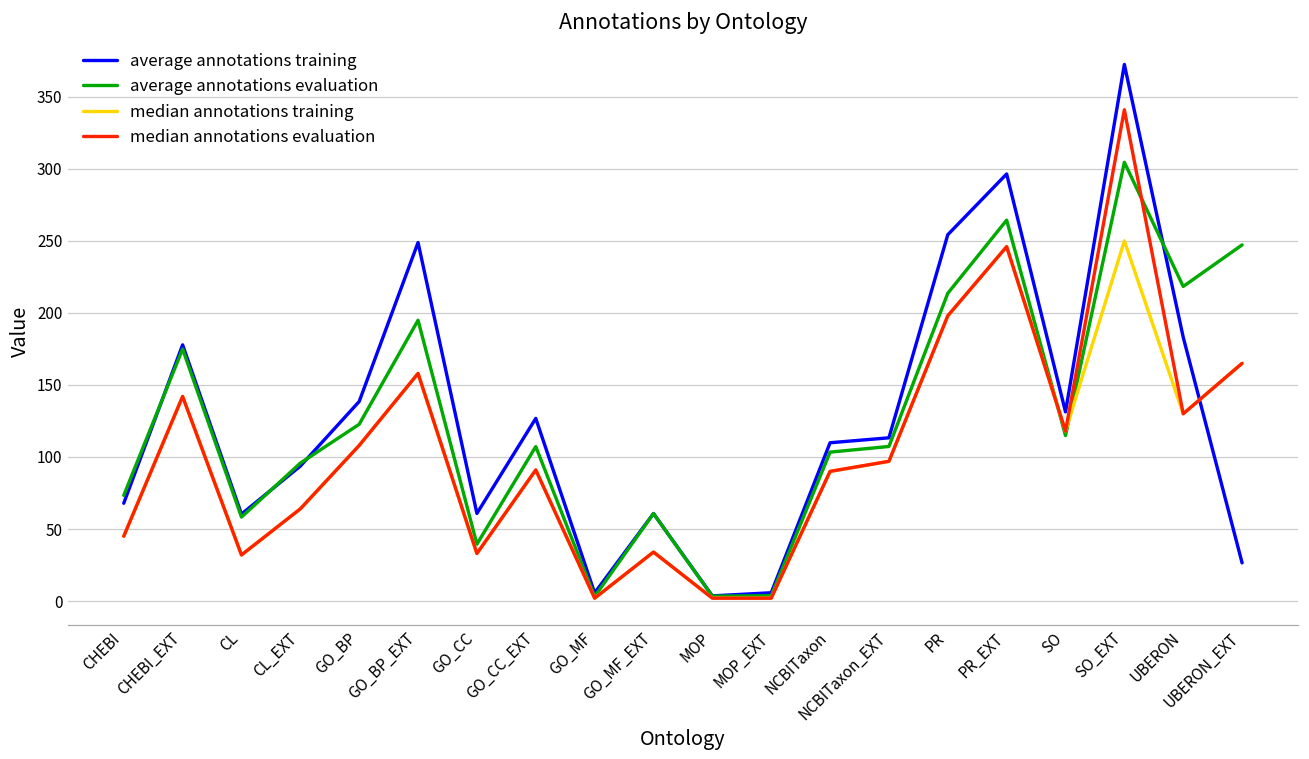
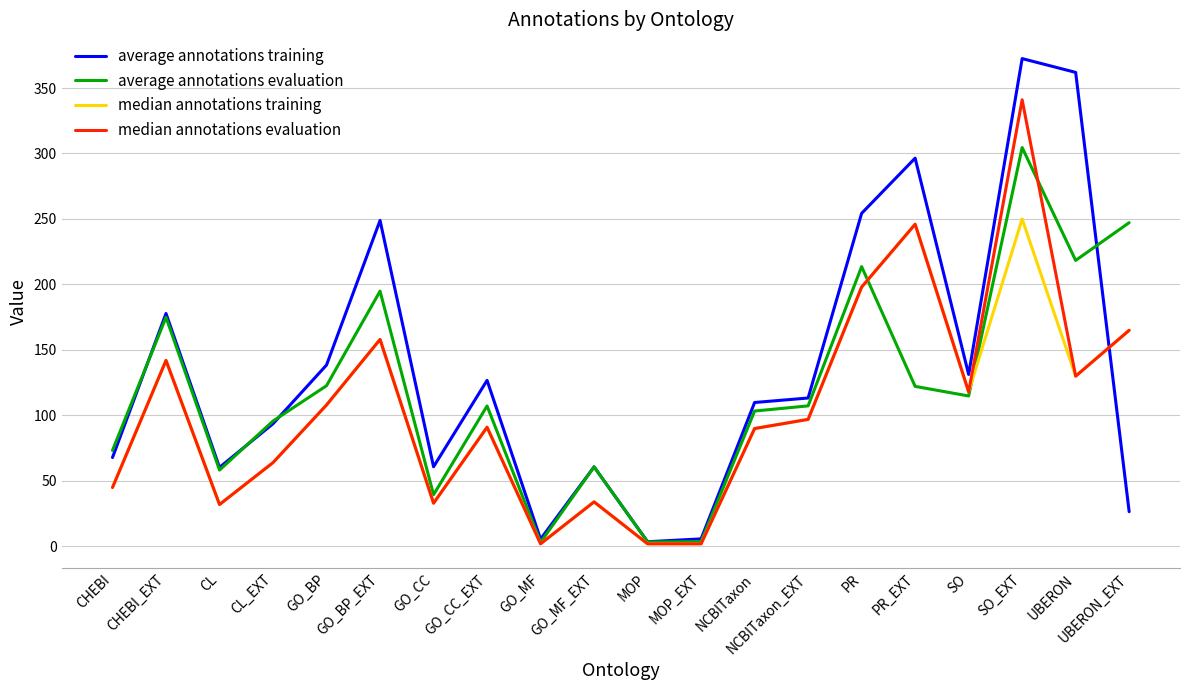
  {
    "average annotations training": {
      "CHEBI": 68,
      "CHEBI_EXT": 178,
      "CL": 60,
      "CL_EXT": 94,
      "GO_BP": 139,
      "GO_BP_EXT": 249,
      "GO_CC": 61,
      "GO_CC_EXT": 127,
      "GO_MF": 6,
      "MOP_EXT": 6,
      "NCBITaxon": 110,
      "NCBITaxon_EXT": 113,
      "PR": 254,
      "PR_EXT": 296,
      "SO": 131,
      "SO_EXT": 372,
-     "UBERON": 183,
+     "UBERON": 362,
      "UBERON_EXT": 27
    },
    "average annotations evaluation": {
      "CHEBI": 73,
      "CHEBI_EXT": 175,
      "CL": 58,
      "CL_EXT": 96,
      "GO_BP": 123,
      "GO_BP_EXT": 195,
      "GO_CC": 39,
      "GO_CC_EXT": 107,
      "NCBITaxon": 103,
      "NCBITaxon_EXT": 107,
      "PR": 214,
-     "PR_EXT": 264,
+     "PR_EXT": 122,
      "SO": 115,
      "SO_EXT": 305,
      "UBERON": 218,
      "UBERON_EXT": 247
    },
    "median annotations training": {
      "SO_EXT": 250
    },
    "median annotations evaluation": {
      "SO_EXT": 341
    }
  }
